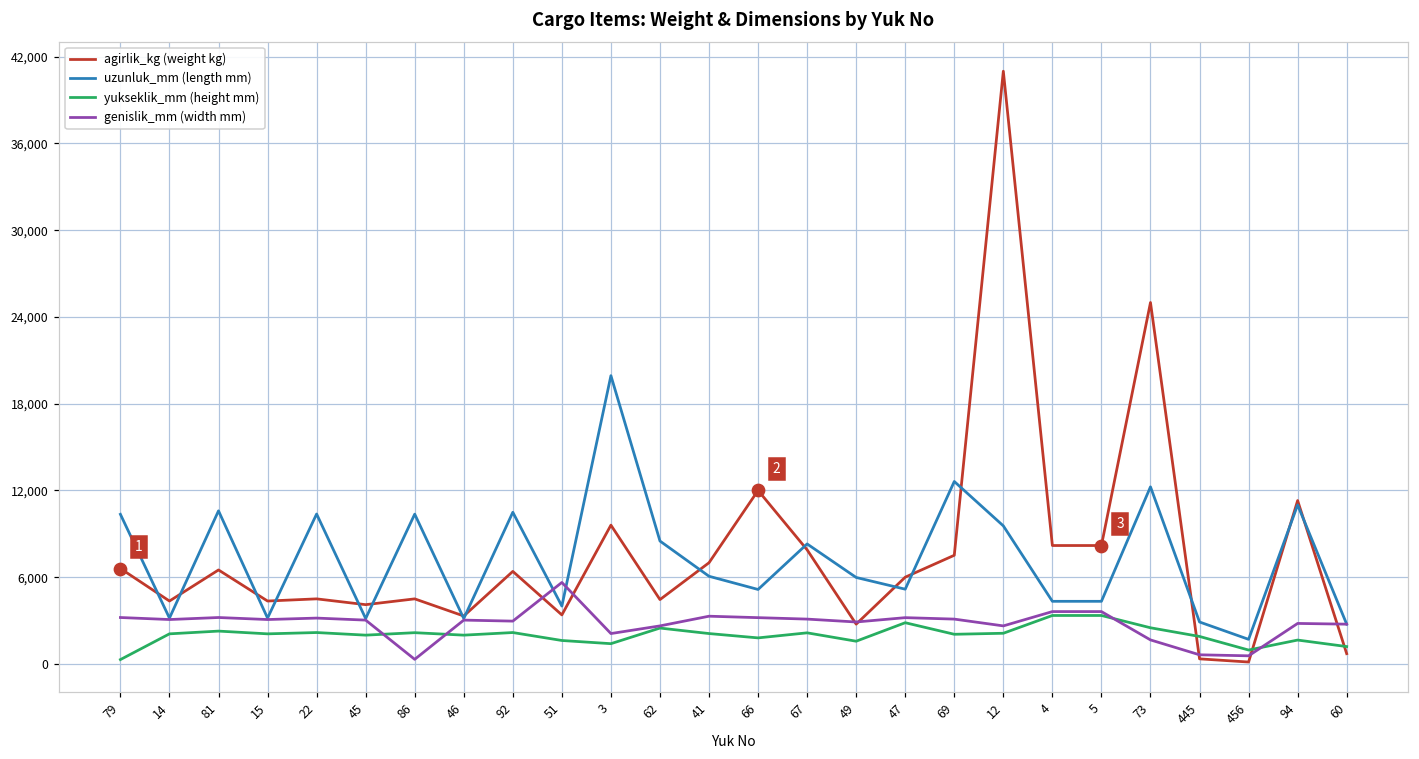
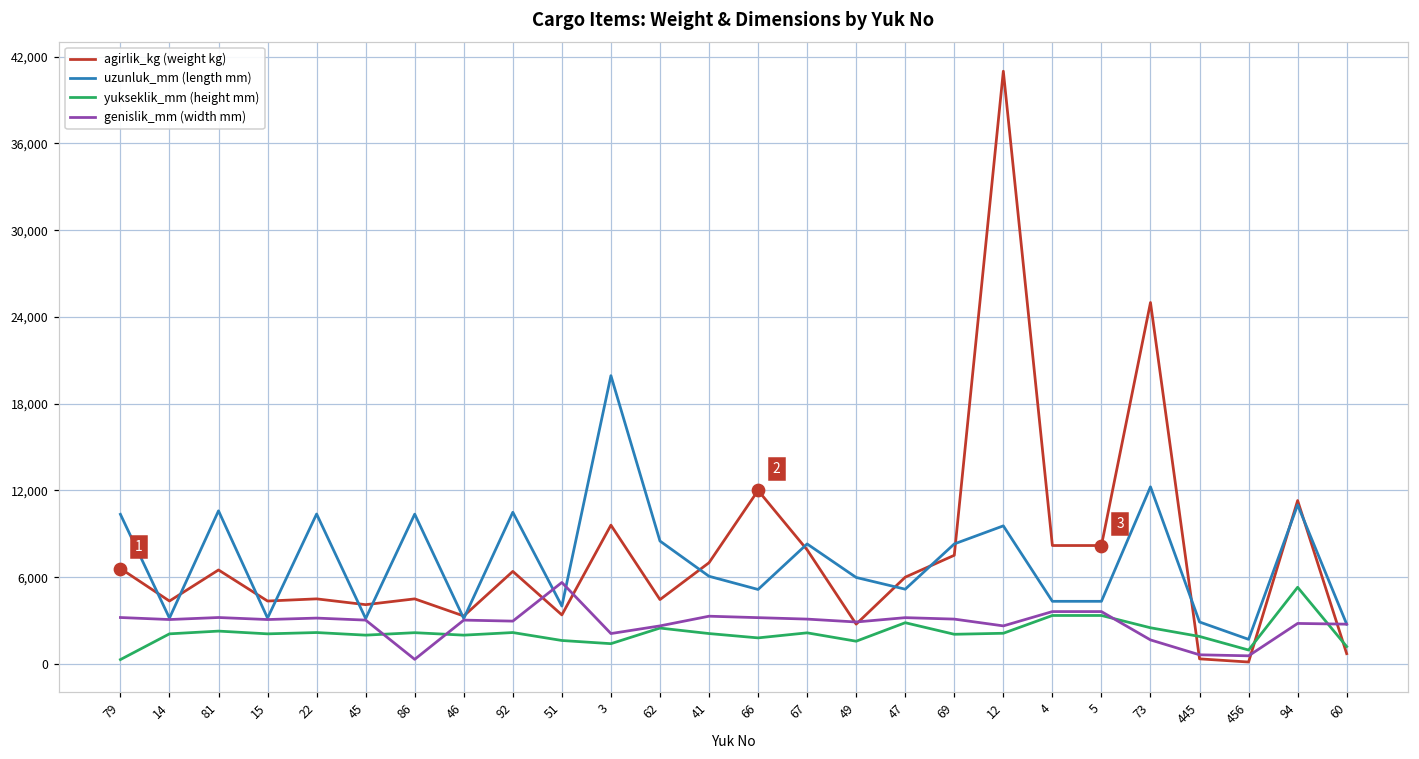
  {
    "uzunluk_mm (length mm)": {
      "79": "10,400",
      "81": "10,600",
      "22": "10,400",
      "86": "10,400",
      "92": "10,500",
      "51": "4,000",
      "3": "19,900",
      "62": "8,500",
      "41": "6,100",
      "66": "5,200",
      "67": "8,300",
      "49": "6,000",
      "47": "5,200",
-     "69": "12,600",
+     "69": "8,300",
      "12": "9,600",
      "4": "4,300",
      "5": "4,300",
      "73": "12,300",
      "445": "2,900",
      "456": "1,700",
      "94": "11,000"
    },
    "yukseklik_mm (height mm)": {
      "79": "300",
      "14": "2,100",
      "81": "2,300",
      "15": "2,100",
      "22": "2,200",
      "45": "2,000",
      "86": "2,200",
      "46": "2,000",
      "92": "2,200",
      "51": "1,600",
      "3": "1,400",
      "41": "2,100",
      "66": "1,800",
      "67": "2,200",
      "49": "1,600",
      "47": "2,900",
      "69": "2,100",
      "12": "2,100",
      "4": "3,400",
      "5": "3,400",
      "73": "2,500",
      "445": "1,900",
      "456": "1,000",
-     "94": "1,700",
+     "94": "5,300",
      "60": "1,200"
    },
    "genislik_mm (width mm)": {
      "79": "3,200",
      "81": "3,200",
      "22": "3,200",
      "86": "300",
      "92": "3,000",
      "51": "5,600",
      "3": "2,100",
      "41": "3,300",
      "66": "3,200",
      "67": "3,100",
      "47": "3,200",
      "69": "3,100",
      "12": "2,600",
      "4": "3,600",
      "5": "3,600",
      "73": "1,700",
      "445": "600",
      "456": "600",
      "94": "2,800"
    }
  }
